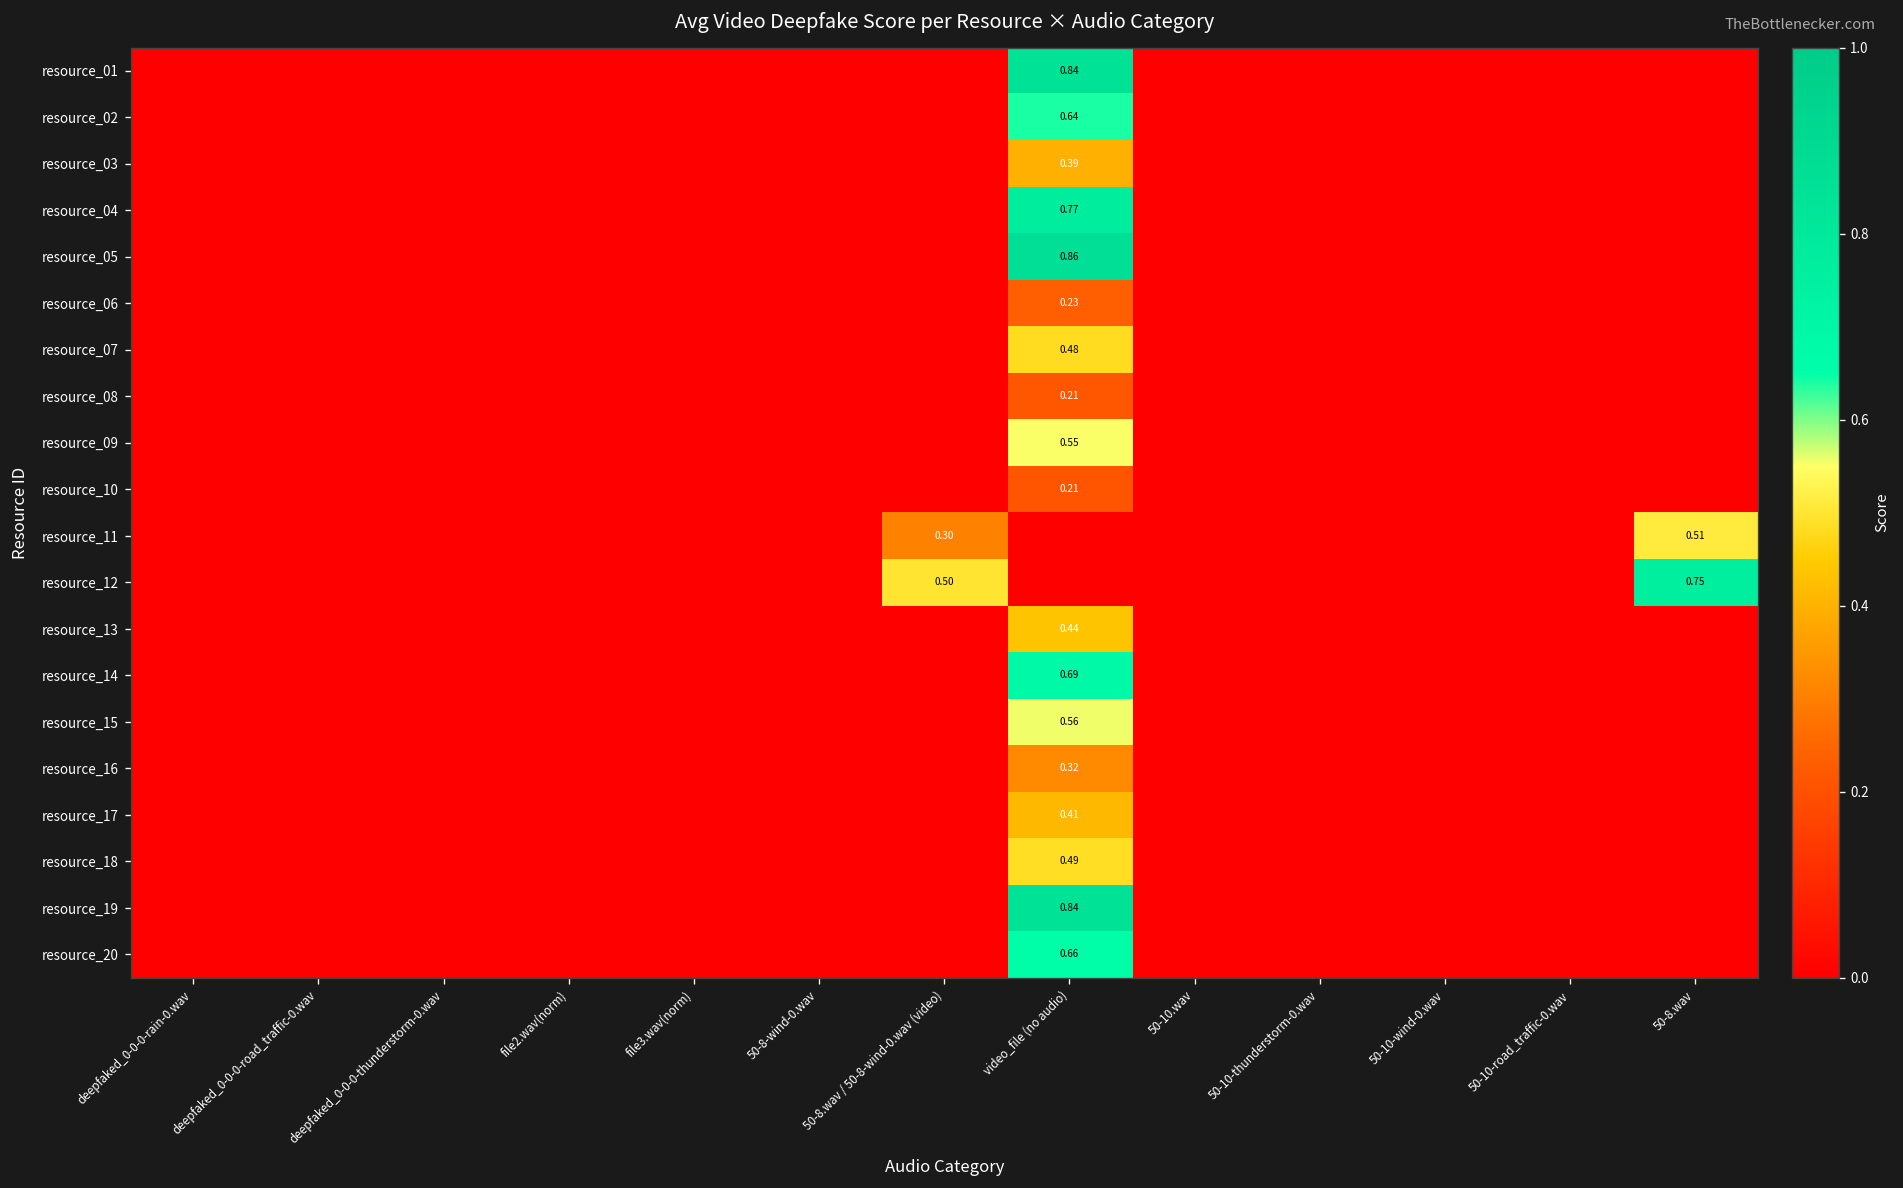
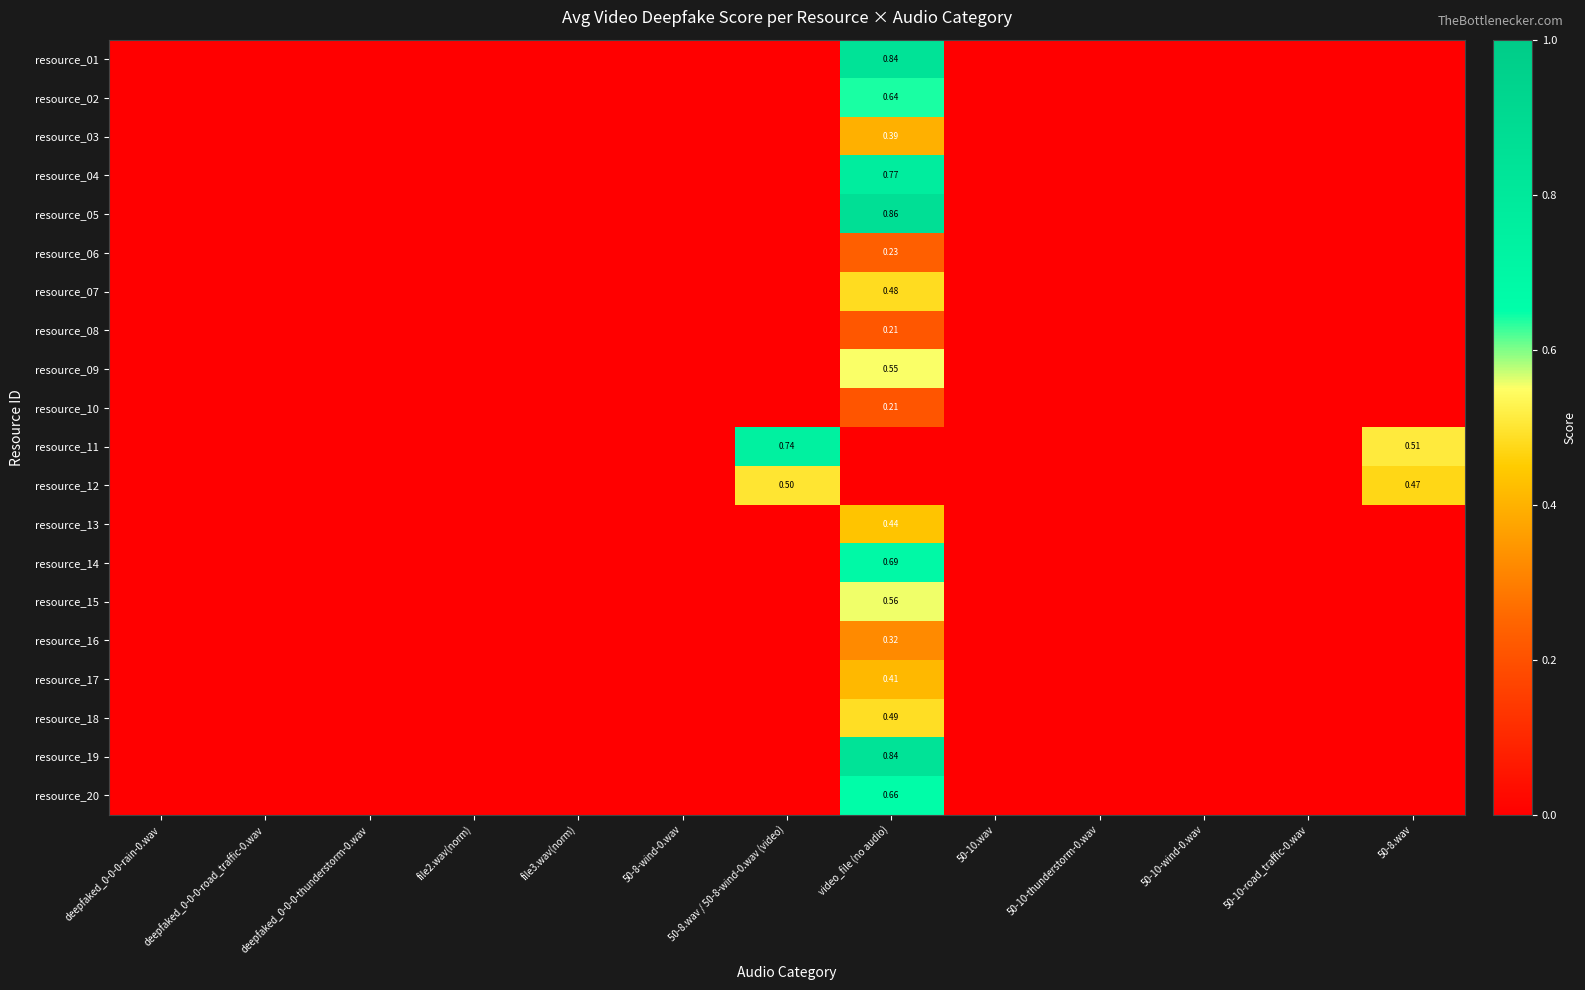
  {
    "resource_01": {
      "video_file (no audio)": 0.84
    },
    "resource_02": {
      "video_file (no audio)": 0.64
    },
    "resource_03": {
      "video_file (no audio)": 0.39
    },
    "resource_04": {
      "video_file (no audio)": 0.77
    },
    "resource_05": {
      "video_file (no audio)": 0.86
    },
    "resource_06": {
      "video_file (no audio)": 0.23
    },
    "resource_07": {
      "video_file (no audio)": 0.48
    },
    "resource_08": {
      "video_file (no audio)": 0.21
    },
    "resource_09": {
      "video_file (no audio)": 0.55
    },
    "resource_10": {
      "video_file (no audio)": 0.21
    },
    "resource_11": {
-     "50-8.wav / 50-8-wind-0.wav (video)": 0.30,
+     "50-8.wav / 50-8-wind-0.wav (video)": 0.74,
      "50-8.wav": 0.51
    },
    "resource_12": {
      "50-8.wav / 50-8-wind-0.wav (video)": 0.50,
-     "50-8.wav": 0.75
+     "50-8.wav": 0.47
    },
    "resource_13": {
      "video_file (no audio)": 0.44
    },
    "resource_14": {
      "video_file (no audio)": 0.69
    },
    "resource_15": {
      "video_file (no audio)": 0.56
    },
    "resource_16": {
      "video_file (no audio)": 0.32
    },
    "resource_17": {
      "video_file (no audio)": 0.41
    },
    "resource_18": {
      "video_file (no audio)": 0.49
    },
    "resource_19": {
      "video_file (no audio)": 0.84
    },
    "resource_20": {
      "video_file (no audio)": 0.66
    }
  }
